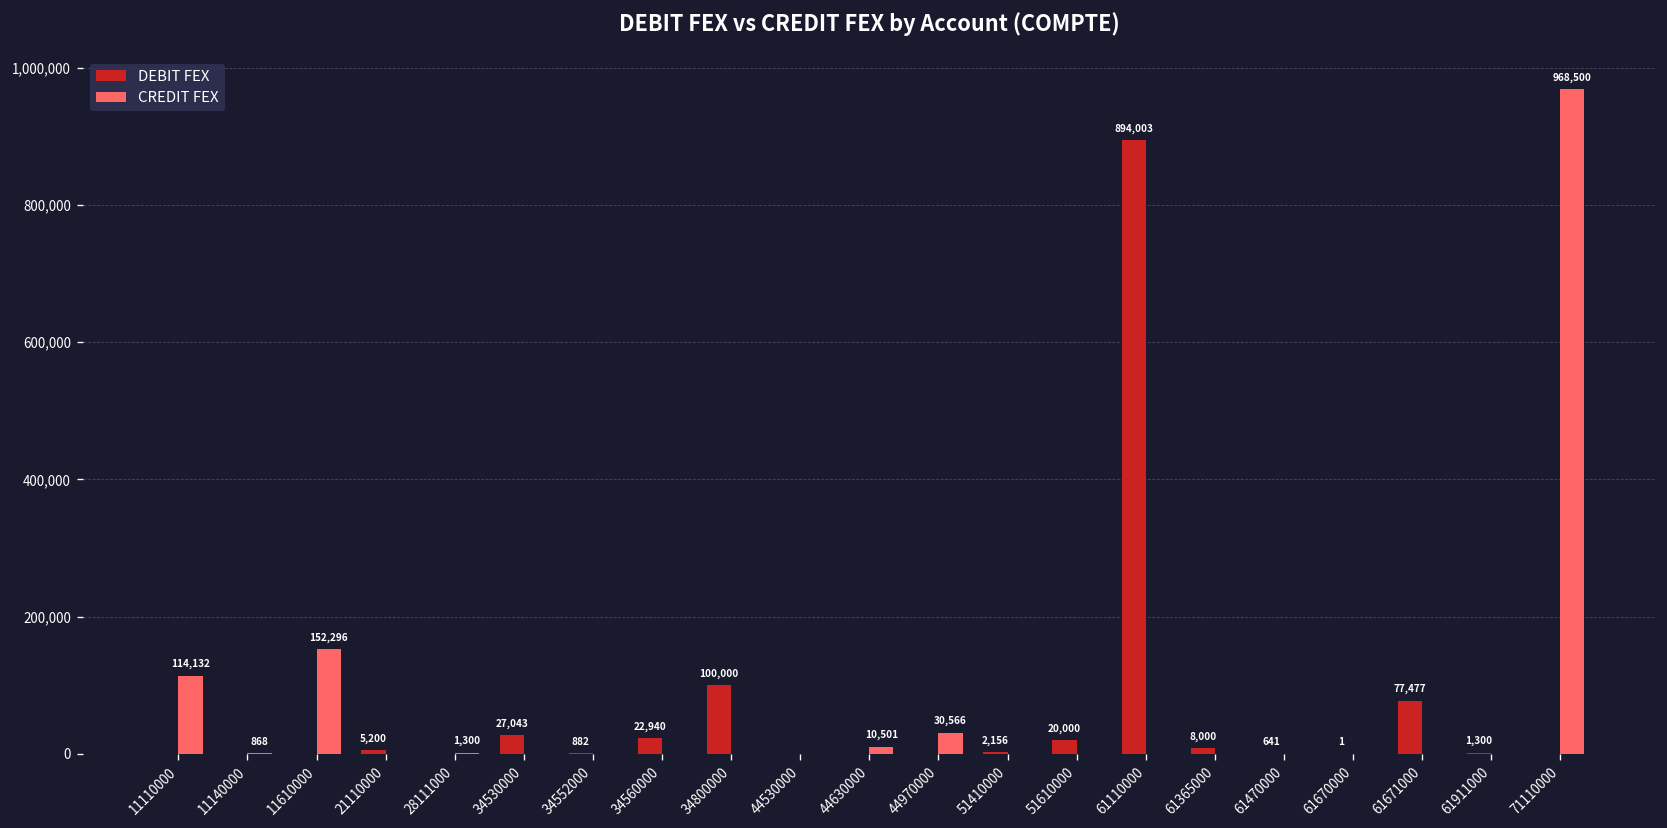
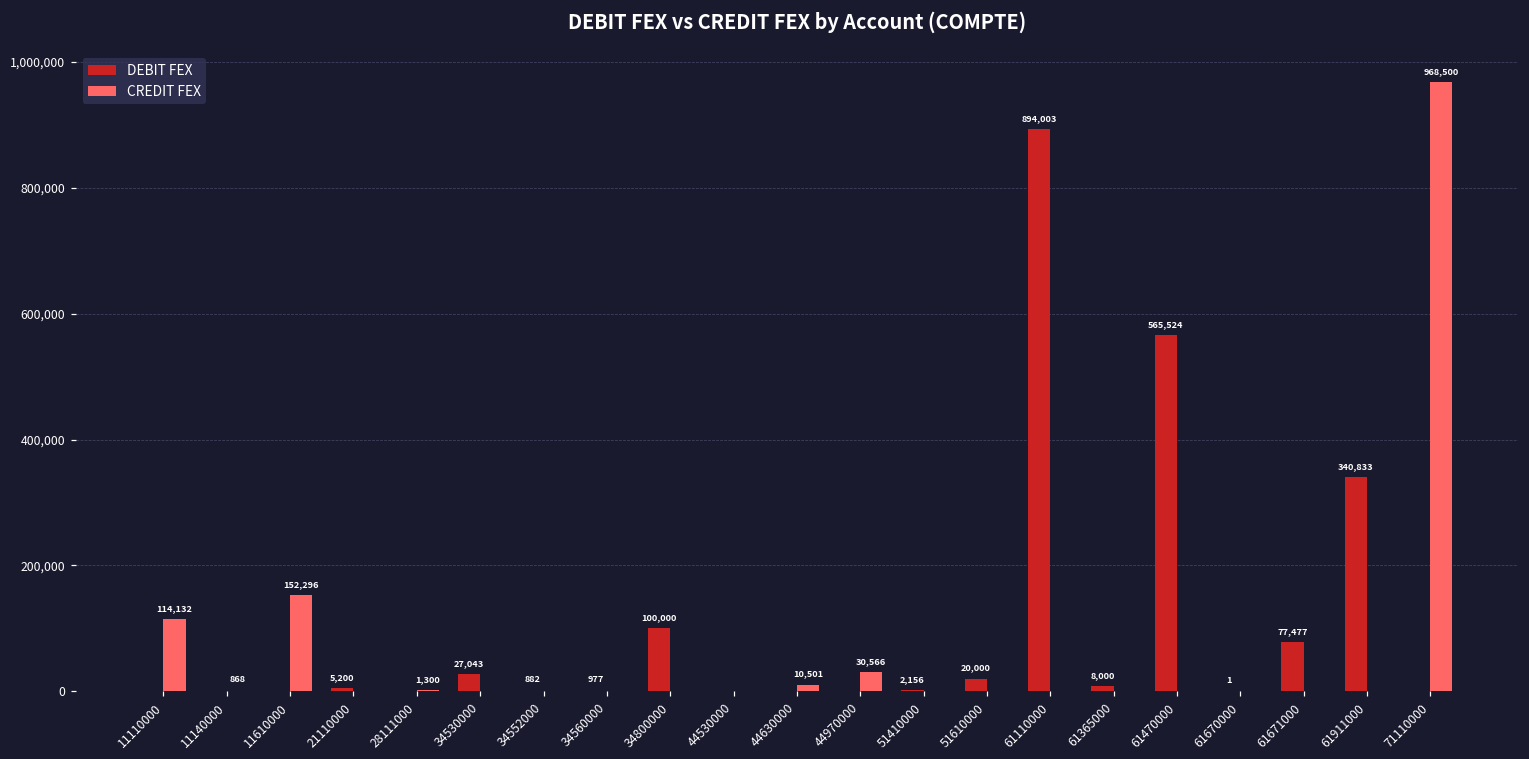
  {
    "DEBIT FEX": {
      "21110000": "5,200",
      "34530000": "27,043",
      "34552000": "882",
-     "34560000": "22,940",
+     "34560000": "977",
      "34800000": "100,000",
      "51410000": "2,156",
      "51610000": "20,000",
      "61110000": "894,003",
      "61365000": "8,000",
-     "61470000": "641",
+     "61470000": "565,524",
      "61670000": "1",
      "61671000": "77,477",
-     "61911000": "1,300"
+     "61911000": "340,833"
    },
    "CREDIT FEX": {
      "11110000": "114,132",
      "11140000": "868",
      "11610000": "152,296",
      "28111000": "1,300",
      "44630000": "10,501",
      "44970000": "30,566",
      "71110000": "968,500"
    }
  }
